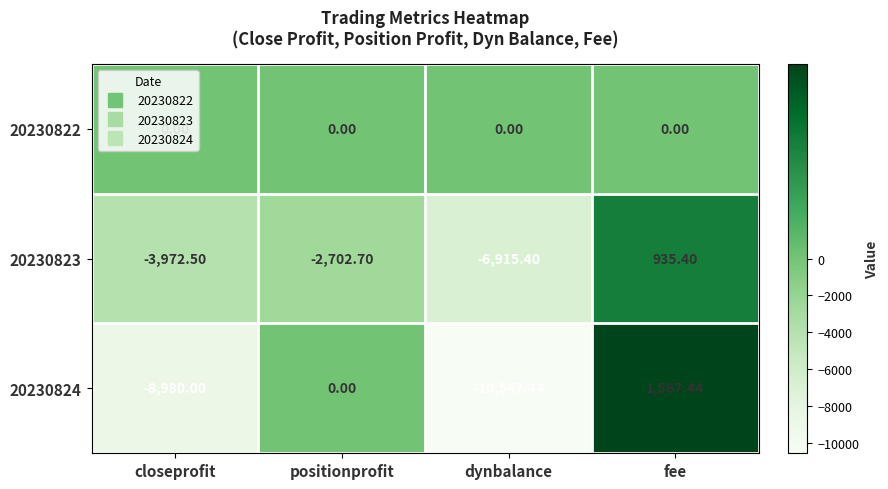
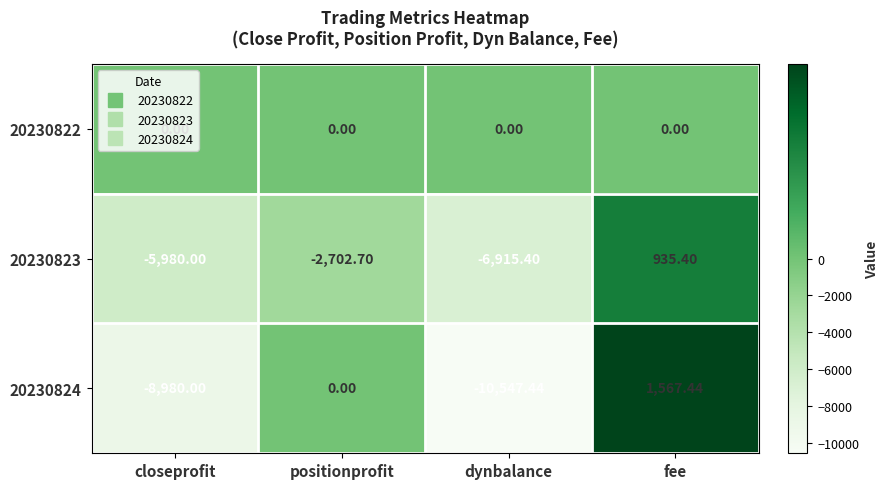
  {
    "20230822": {
      "positionprofit": "0.00",
      "dynbalance": "0.00",
      "fee": "0.00"
    },
    "20230823": {
-     "closeprofit": "-3,972.50",
+     "closeprofit": "-5,980.00",
      "positionprofit": "-2,702.70",
      "fee": "935.40"
    },
    "20230824": {
      "positionprofit": "0.00",
      "fee": "1,567.44"
    }
  }
